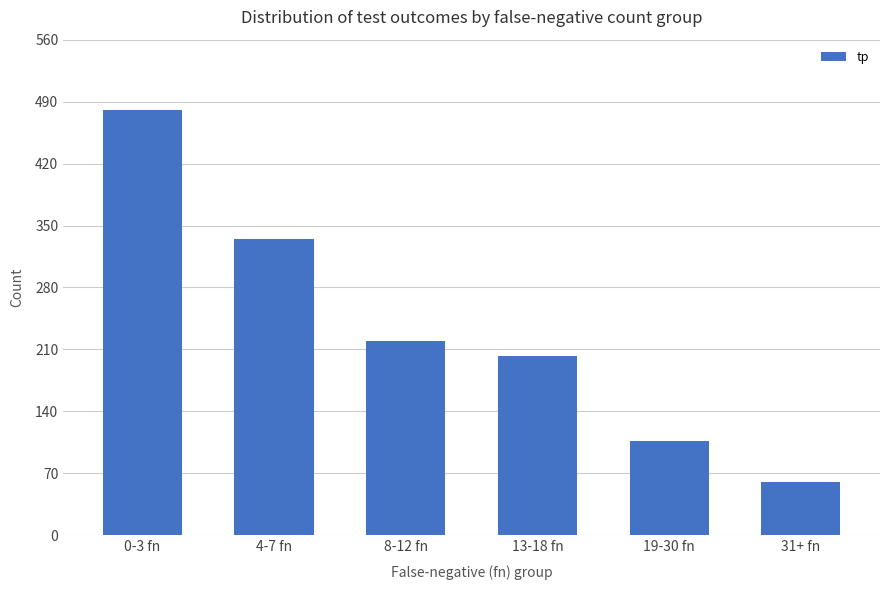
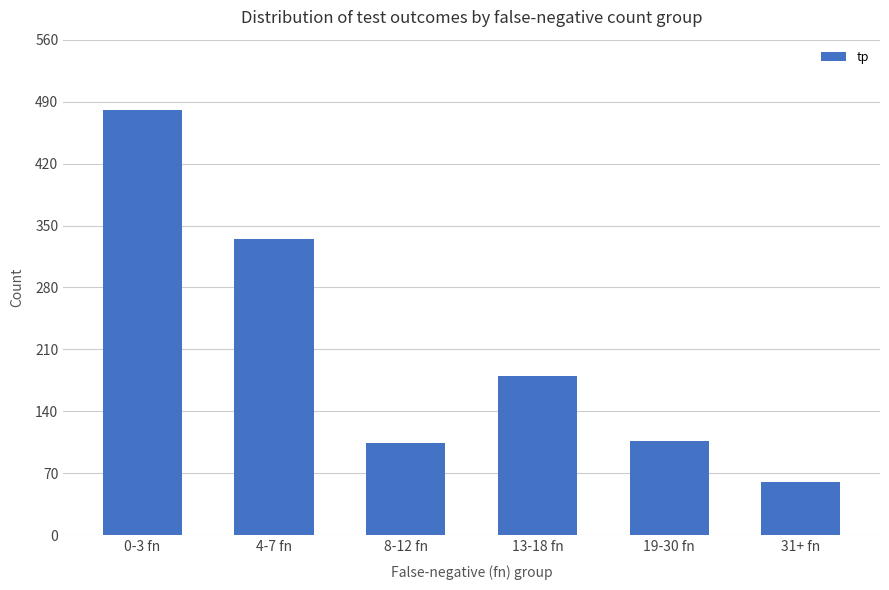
  {
    "0-3 fn": 480,
    "4-7 fn": 340,
-   "8-12 fn": 220,
-   "13-18 fn": 200,
+   "8-12 fn": 100,
+   "13-18 fn": 180,
    "19-30 fn": 110,
    "31+ fn": 60
  }
